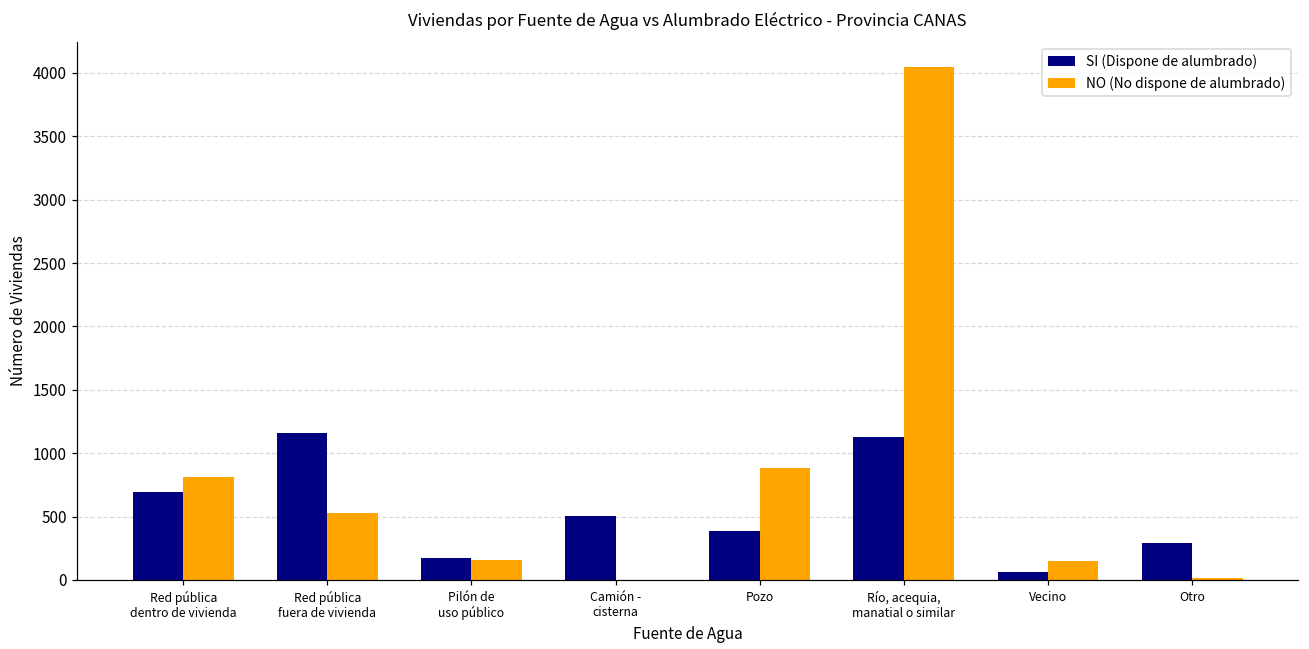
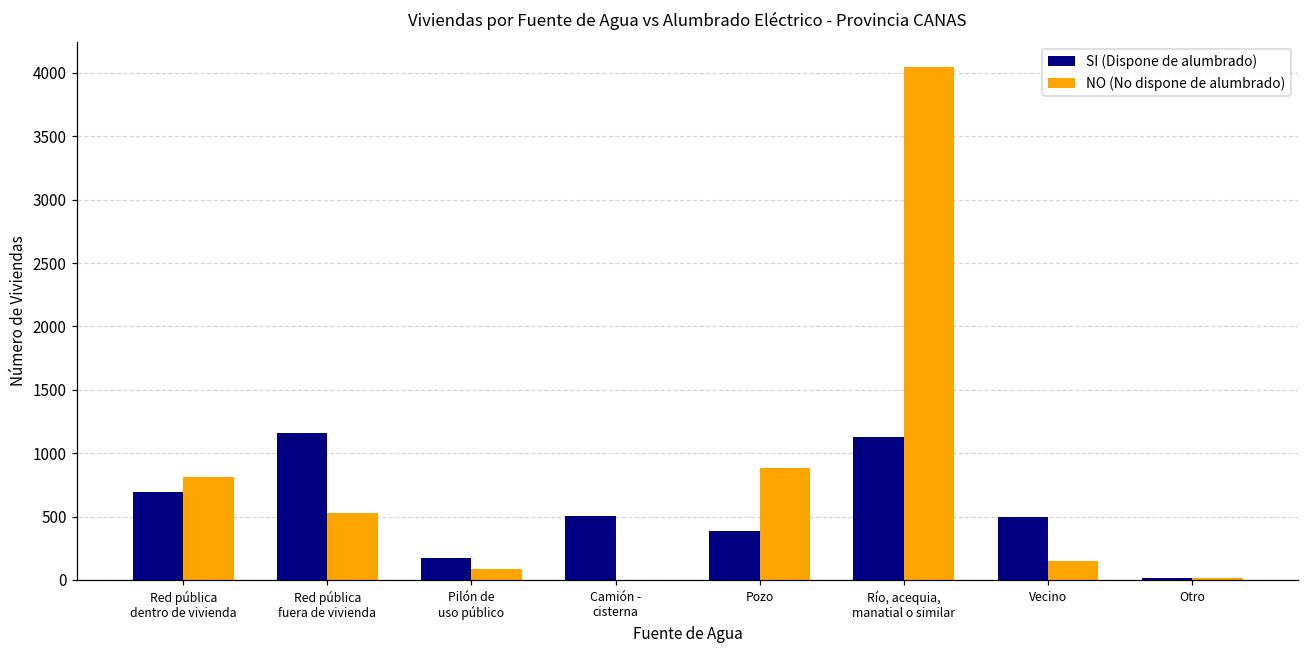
  {
    "SI (Dispone de alumbrado)": {
      "Red pública dentro de vivienda": 690,
      "Red pública fuera de vivienda": 1160,
      "Pilón de uso público": 180,
      "Camión - cisterna": 510,
      "Pozo": 390,
      "Río, acequia, manatial o similar": 1130,
-     "Vecino": 70,
-     "Otro": 290
+     "Vecino": 500,
+     "Otro": 20
    },
    "NO (No dispone de alumbrado)": {
      "Red pública dentro de vivienda": 820,
      "Red pública fuera de vivienda": 530,
-     "Pilón de uso público": 160,
+     "Pilón de uso público": 80,
      "Pozo": 880,
      "Río, acequia, manatial o similar": 4040,
      "Vecino": 150
    }
  }
